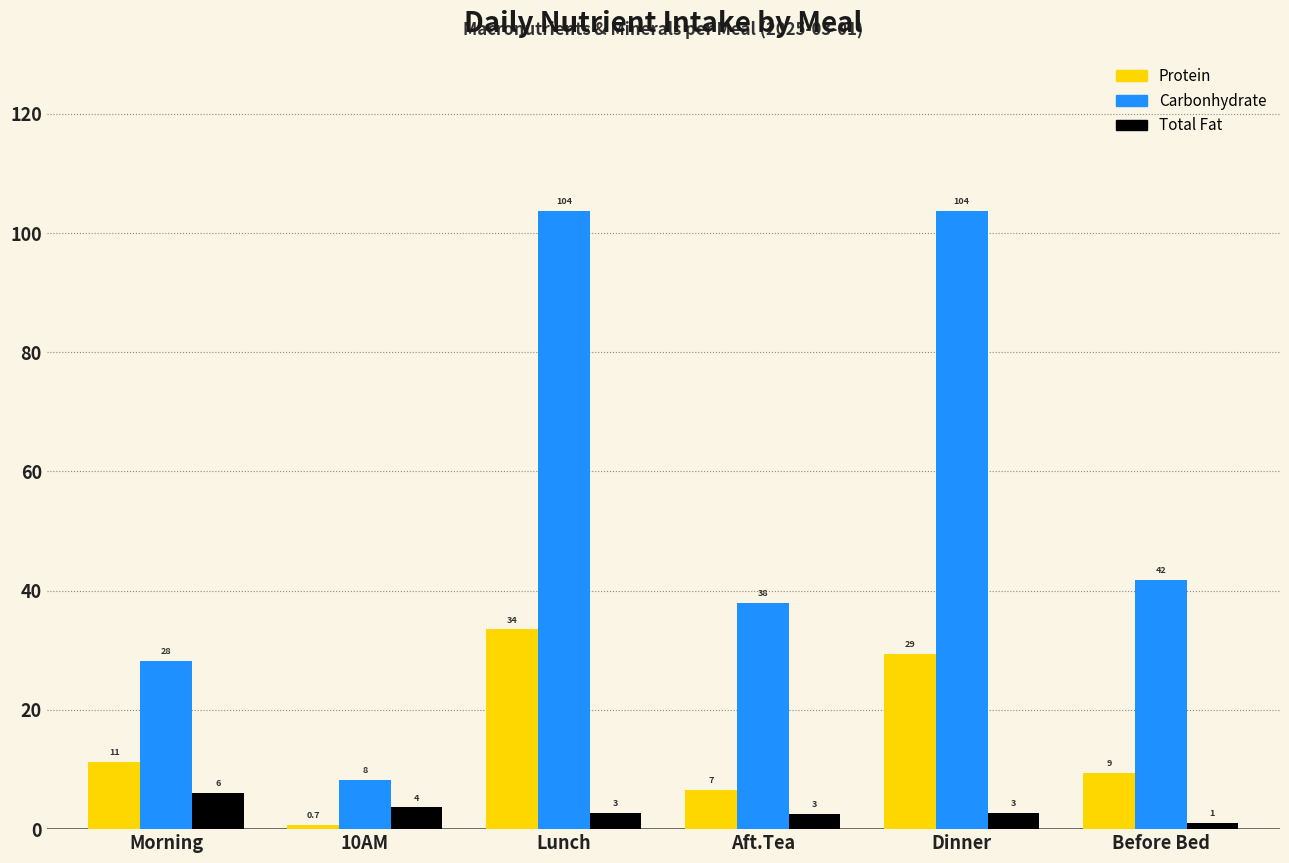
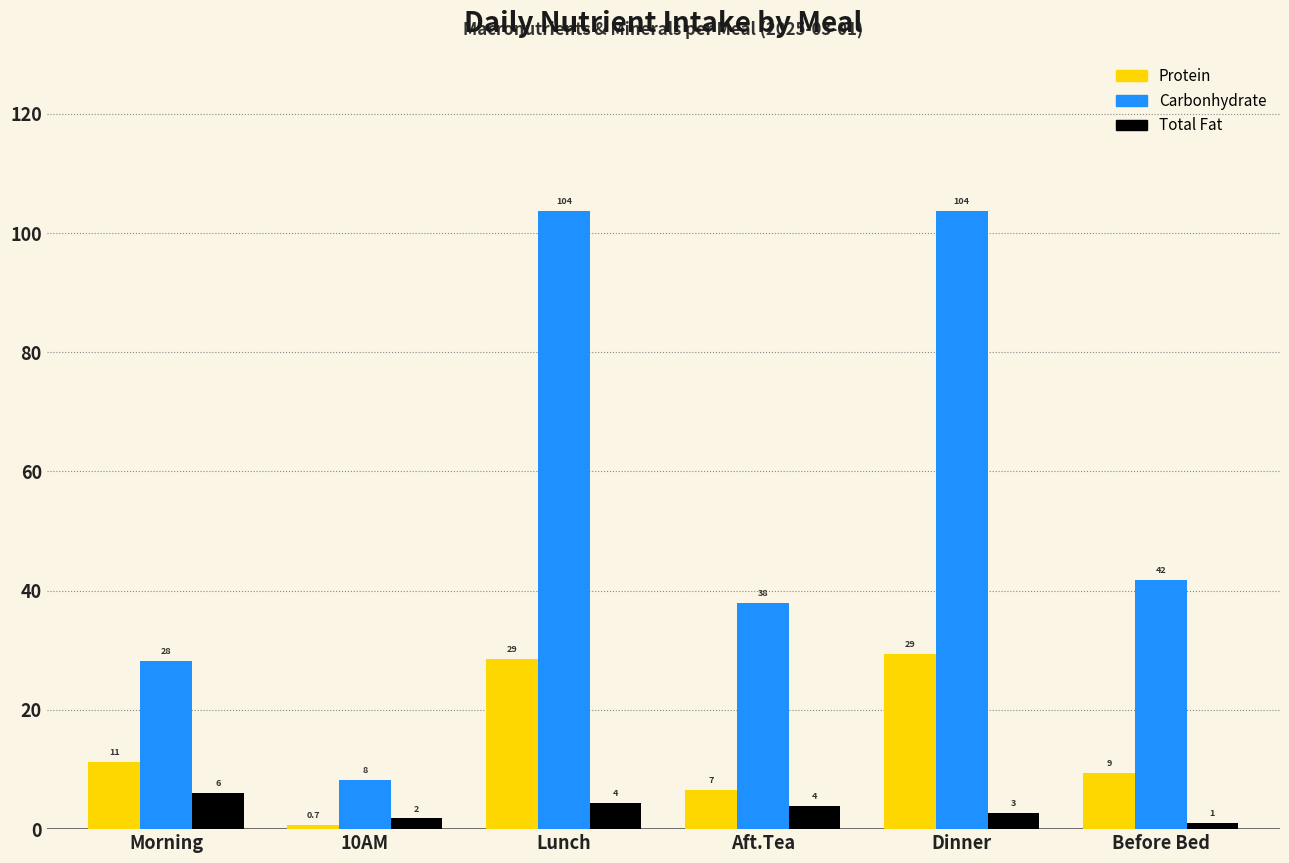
  {
    "Protein": {
      "Morning": 11,
      "10AM": 0.7,
-     "Lunch": 34,
+     "Lunch": 29,
      "Aft.Tea": 7,
      "Dinner": 29,
      "Before Bed": 9
    },
    "Carbonhydrate": {
      "Morning": 28,
      "10AM": 8,
      "Lunch": 104,
      "Aft.Tea": 38,
      "Dinner": 104,
      "Before Bed": 42
    },
    "Total Fat": {
      "Morning": 6,
-     "10AM": 4,
-     "Lunch": 3,
-     "Aft.Tea": 3,
+     "10AM": 2,
+     "Lunch": 4,
+     "Aft.Tea": 4,
      "Dinner": 3,
      "Before Bed": 1
    }
  }
